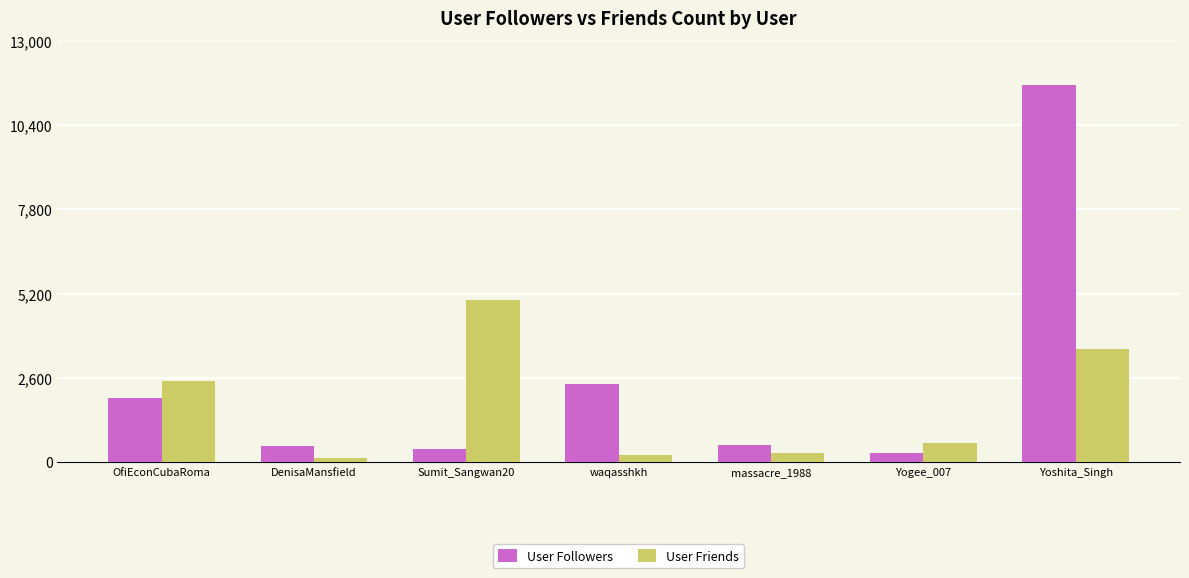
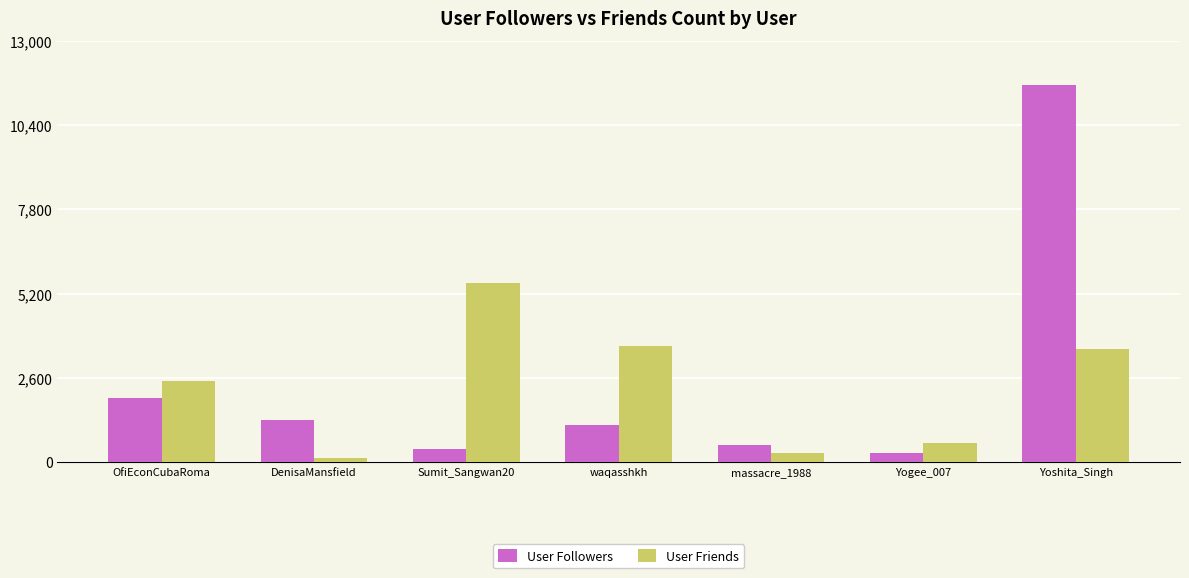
  {
    "User Followers": {
      "OfiEconCubaRoma": "2,000",
-     "DenisaMansfield": "500",
+     "DenisaMansfield": "1,300",
      "Sumit_Sangwan20": "400",
-     "waqasshkh": "2,400",
+     "waqasshkh": "1,200",
      "massacre_1988": "500",
      "Yogee_007": "300",
      "Yoshita_Singh": "11,600"
    },
    "User Friends": {
      "OfiEconCubaRoma": "2,500",
      "DenisaMansfield": "100",
-     "Sumit_Sangwan20": "5,000",
-     "waqasshkh": "200",
+     "Sumit_Sangwan20": "5,500",
+     "waqasshkh": "3,600",
      "massacre_1988": "300",
      "Yogee_007": "600",
      "Yoshita_Singh": "3,500"
    }
  }
